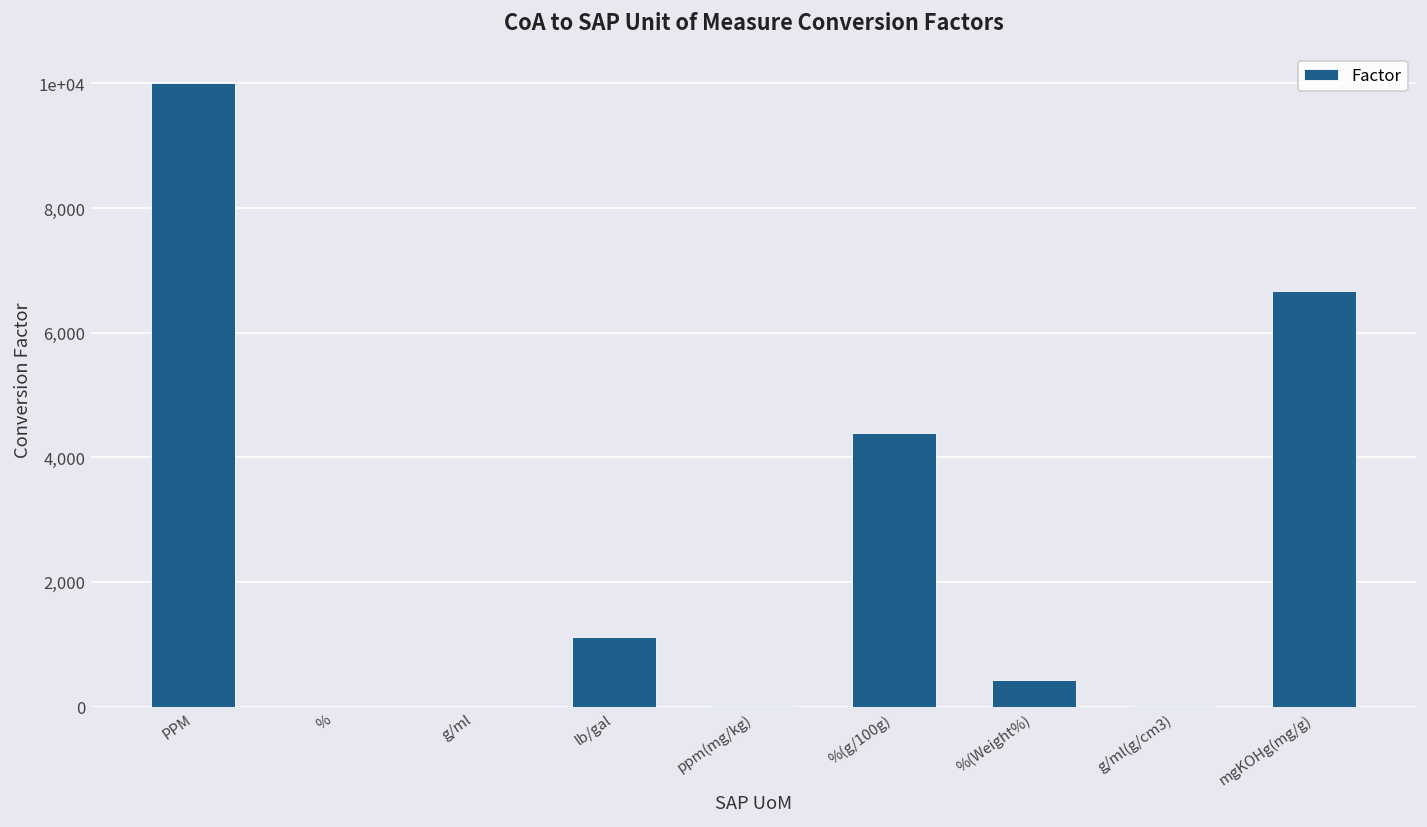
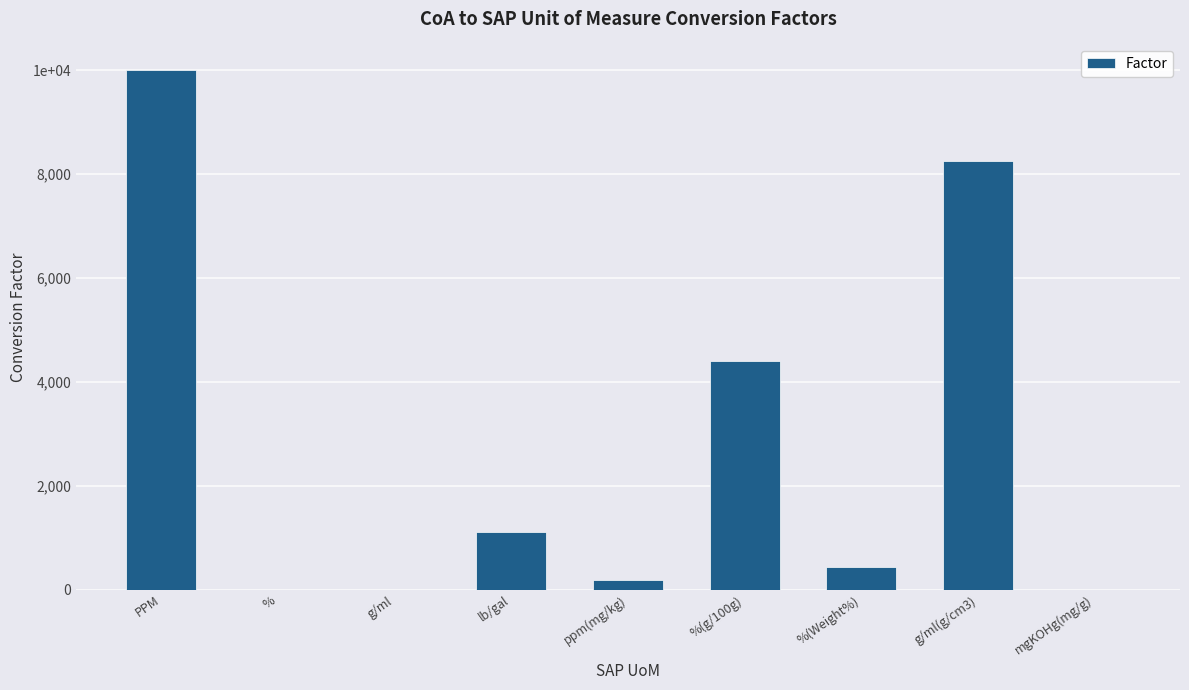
  {
    "PPM": "10,000",
    "lb/gal": "1,100",
-   "ppm(mg/kg)": "0",
+   "ppm(mg/kg)": "200",
    "%(g/100g)": "4,400",
    "%(Weight%)": "400",
-   "g/ml(g/cm3)": "0",
-   "mgKOHg(mg/g)": "6,700"
+   "g/ml(g/cm3)": "8,300",
+   "mgKOHg(mg/g)": "0"
  }
